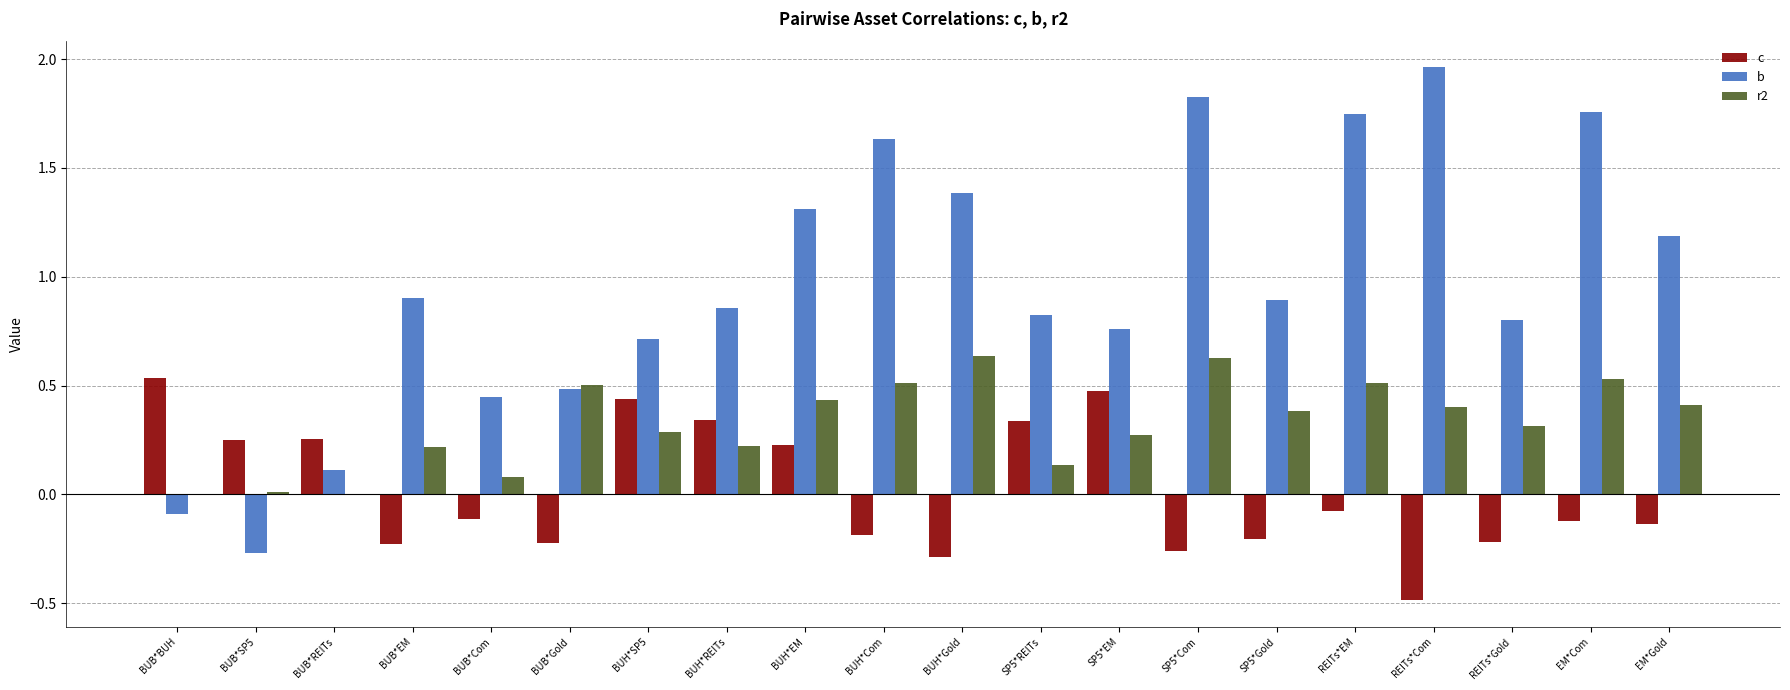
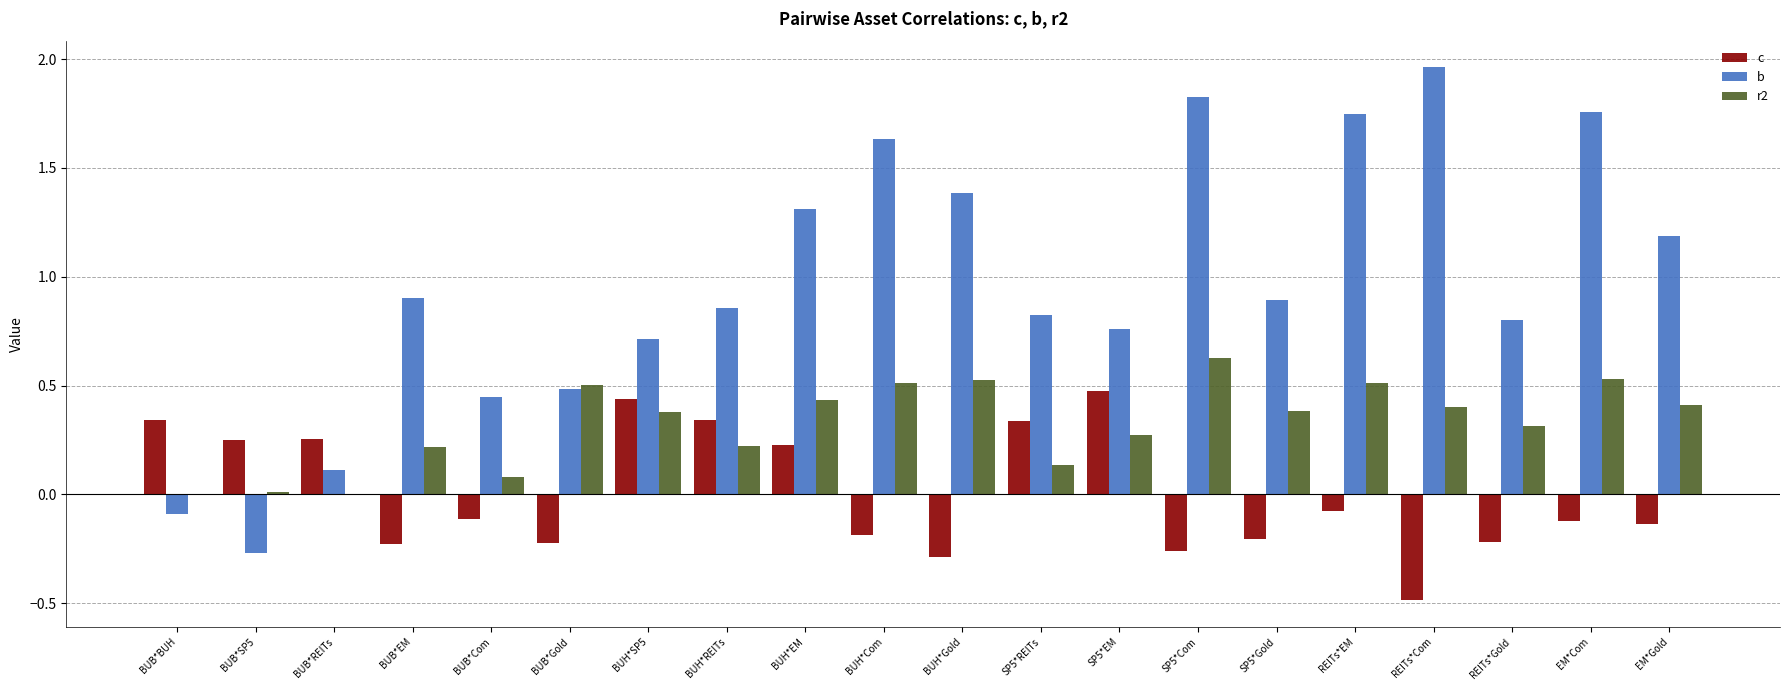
  {
    "c": {
-     "BUB*BUH": 0.53,
+     "BUB*BUH": 0.34,
      "BUB*SP5": 0.25,
      "BUB*REITs": 0.25,
      "BUB*EM": -0.23,
      "BUB*Com": -0.11,
      "BUB*Gold": -0.23,
      "BUH*SP5": 0.44,
      "BUH*REITs": 0.34,
      "BUH*EM": 0.23,
      "BUH*Com": -0.18,
      "BUH*Gold": -0.29,
      "SP5*REITs": 0.34,
      "SP5*EM": 0.47,
      "SP5*Com": -0.26,
      "SP5*Gold": -0.20,
      "REITs*EM": -0.07,
      "REITs*Com": -0.49,
      "REITs*Gold": -0.22,
      "EM*Com": -0.12,
      "EM*Gold": -0.14
    },
    "b": {
      "BUB*BUH": -0.09,
      "BUB*SP5": -0.27,
      "BUB*REITs": 0.11,
      "BUB*EM": 0.90,
      "BUB*Com": 0.45,
      "BUB*Gold": 0.48,
      "BUH*SP5": 0.71,
      "BUH*REITs": 0.86,
      "BUH*EM": 1.31,
      "BUH*Com": 1.63,
      "BUH*Gold": 1.38,
      "SP5*REITs": 0.83,
      "SP5*EM": 0.76,
      "SP5*Com": 1.82,
      "SP5*Gold": 0.89,
      "REITs*EM": 1.75,
      "REITs*Com": 1.96,
      "REITs*Gold": 0.80,
      "EM*Com": 1.75,
      "EM*Gold": 1.19
    },
    "r2": {
      "BUB*SP5": 0.01,
      "BUB*EM": 0.22,
      "BUB*Com": 0.08,
      "BUB*Gold": 0.50,
-     "BUH*SP5": 0.29,
+     "BUH*SP5": 0.38,
      "BUH*REITs": 0.22,
      "BUH*EM": 0.43,
      "BUH*Com": 0.51,
-     "BUH*Gold": 0.64,
+     "BUH*Gold": 0.53,
      "SP5*REITs": 0.13,
      "SP5*EM": 0.27,
      "SP5*Com": 0.63,
      "SP5*Gold": 0.38,
      "REITs*EM": 0.51,
      "REITs*Com": 0.40,
      "REITs*Gold": 0.32,
      "EM*Com": 0.53,
      "EM*Gold": 0.41
    }
  }
